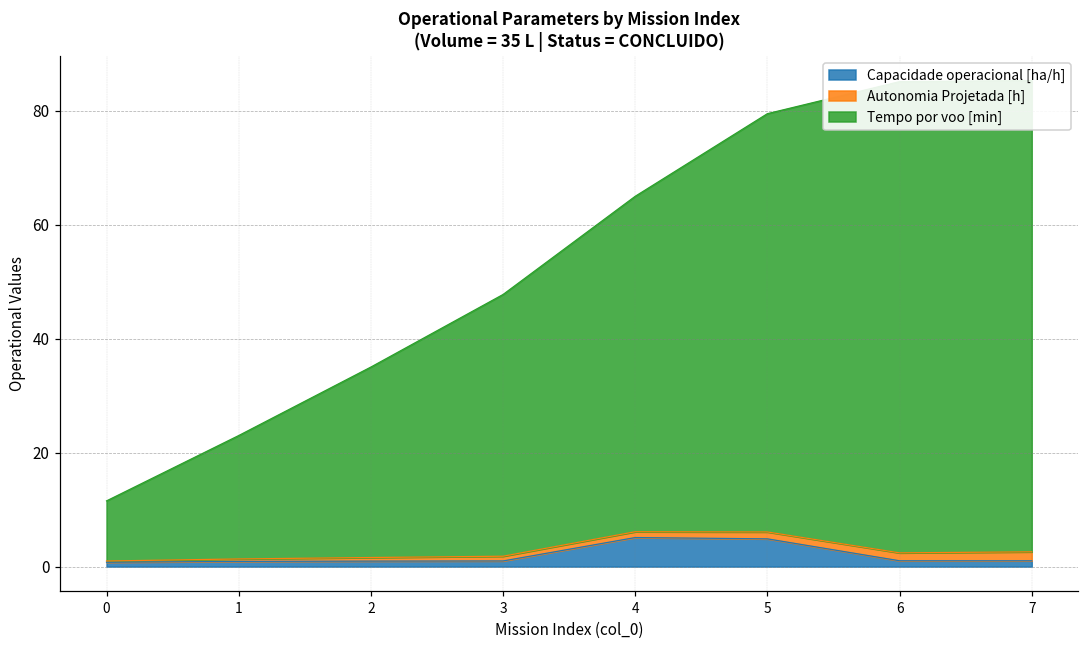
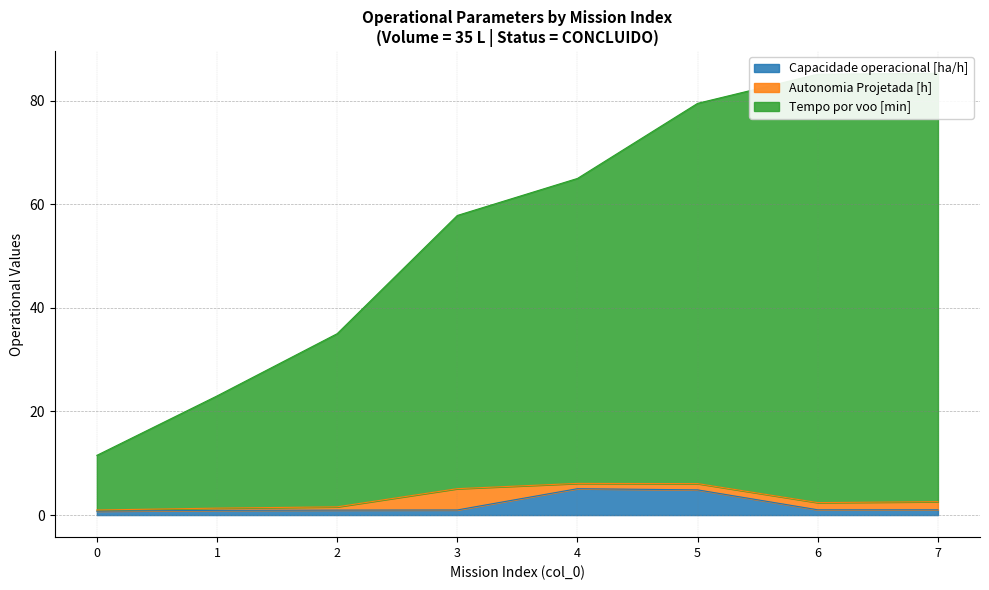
  {
    "Capacidade operacional [ha/h]": {
      "2": 1,
      "3": 1,
      "4": 5,
      "5": 5,
      "6": 1,
      "7": 1
    },
    "Autonomia Projetada [h]": {
      "2": 1,
-     "3": 1,
+     "3": 4,
      "4": 1,
      "5": 1,
      "6": 1,
      "7": 2
    },
    "Tempo por voo [min]": {
      "0": 11,
      "1": 22,
      "2": 33,
-     "3": 46,
+     "3": 53,
      "4": 59,
      "5": 73
    }
  }
